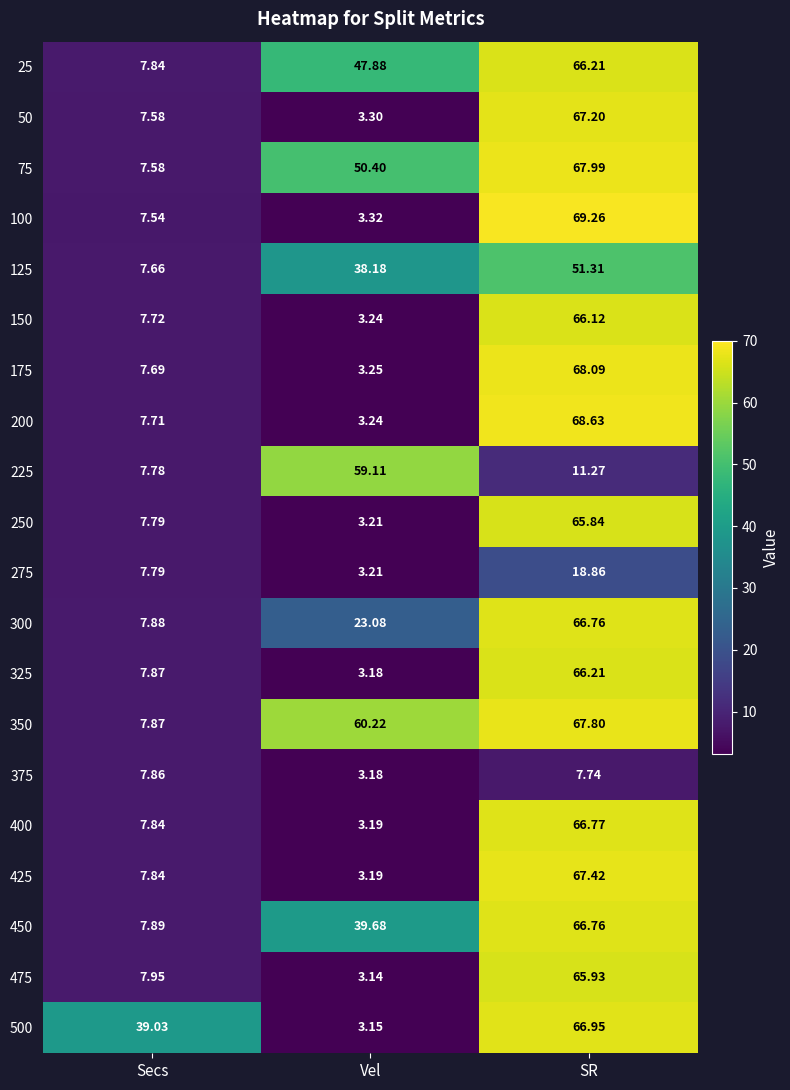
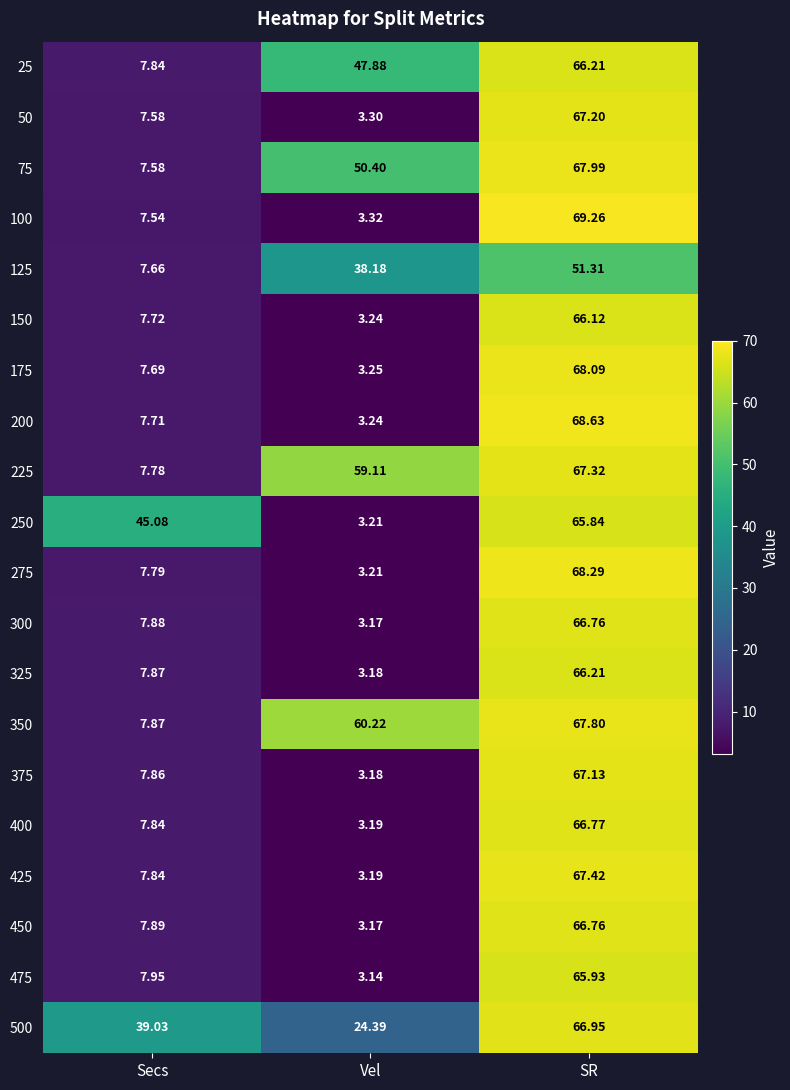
  {
    "25": {
      "Secs": 7.84,
      "Vel": 47.88,
      "SR": 66.21
    },
    "50": {
      "Secs": 7.58,
      "Vel": 3.30,
      "SR": 67.20
    },
    "75": {
      "Secs": 7.58,
      "Vel": 50.40,
      "SR": 67.99
    },
    "100": {
      "Secs": 7.54,
      "Vel": 3.32,
      "SR": 69.26
    },
    "125": {
      "Secs": 7.66,
      "Vel": 38.18,
      "SR": 51.31
    },
    "150": {
      "Secs": 7.72,
      "Vel": 3.24,
      "SR": 66.12
    },
    "175": {
      "Secs": 7.69,
      "Vel": 3.25,
      "SR": 68.09
    },
    "200": {
      "Secs": 7.71,
      "Vel": 3.24,
      "SR": 68.63
    },
    "225": {
      "Secs": 7.78,
      "Vel": 59.11,
-     "SR": 11.27
+     "SR": 67.32
    },
    "250": {
-     "Secs": 7.79,
+     "Secs": 45.08,
      "Vel": 3.21,
      "SR": 65.84
    },
    "275": {
      "Secs": 7.79,
      "Vel": 3.21,
-     "SR": 18.86
+     "SR": 68.29
    },
    "300": {
      "Secs": 7.88,
-     "Vel": 23.08,
+     "Vel": 3.17,
      "SR": 66.76
    },
    "325": {
      "Secs": 7.87,
      "Vel": 3.18,
      "SR": 66.21
    },
    "350": {
      "Secs": 7.87,
      "Vel": 60.22,
      "SR": 67.80
    },
    "375": {
      "Secs": 7.86,
      "Vel": 3.18,
-     "SR": 7.74
+     "SR": 67.13
    },
    "400": {
      "Secs": 7.84,
      "Vel": 3.19,
      "SR": 66.77
    },
    "425": {
      "Secs": 7.84,
      "Vel": 3.19,
      "SR": 67.42
    },
    "450": {
      "Secs": 7.89,
-     "Vel": 39.68,
+     "Vel": 3.17,
      "SR": 66.76
    },
    "475": {
      "Secs": 7.95,
      "Vel": 3.14,
      "SR": 65.93
    },
    "500": {
      "Secs": 39.03,
-     "Vel": 3.15,
+     "Vel": 24.39,
      "SR": 66.95
    }
  }
